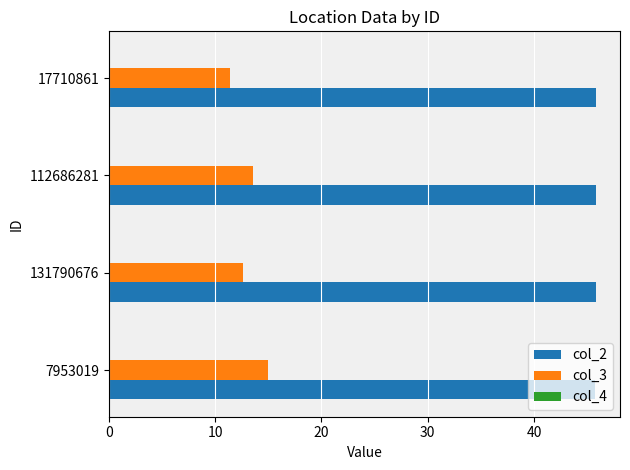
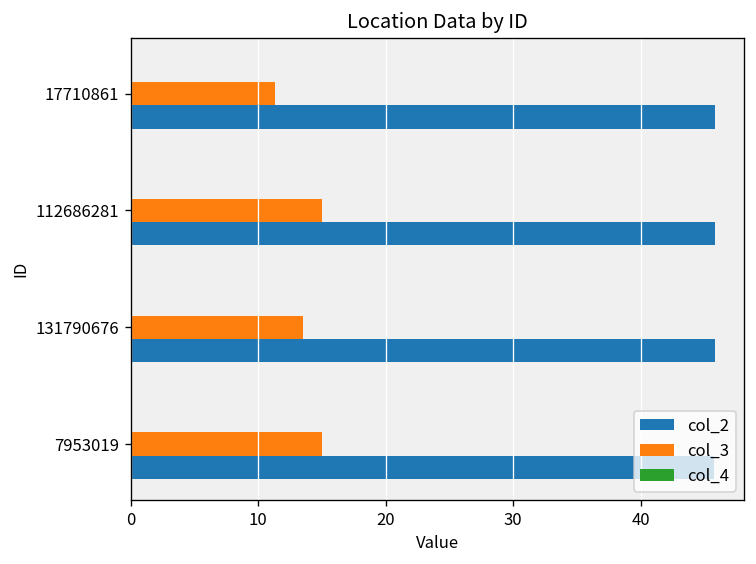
  {
    "col_2": {
      "17710861": 45.8,
      "112686281": 45.8,
      "131790676": 45.8
    },
    "col_3": {
      "17710861": 11.3,
-     "112686281": 13.5,
-     "131790676": 12.6,
+     "112686281": 15.0,
+     "131790676": 13.5,
      "7953019": 15.0
    }
  }
